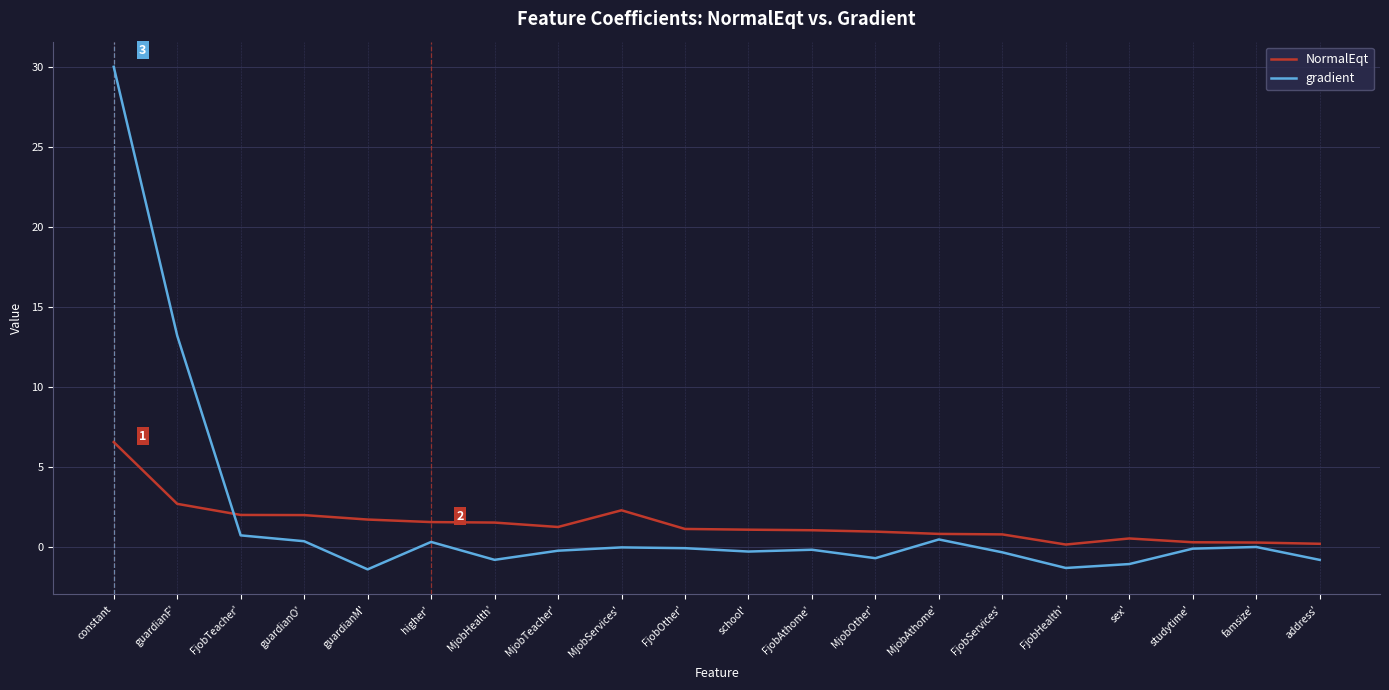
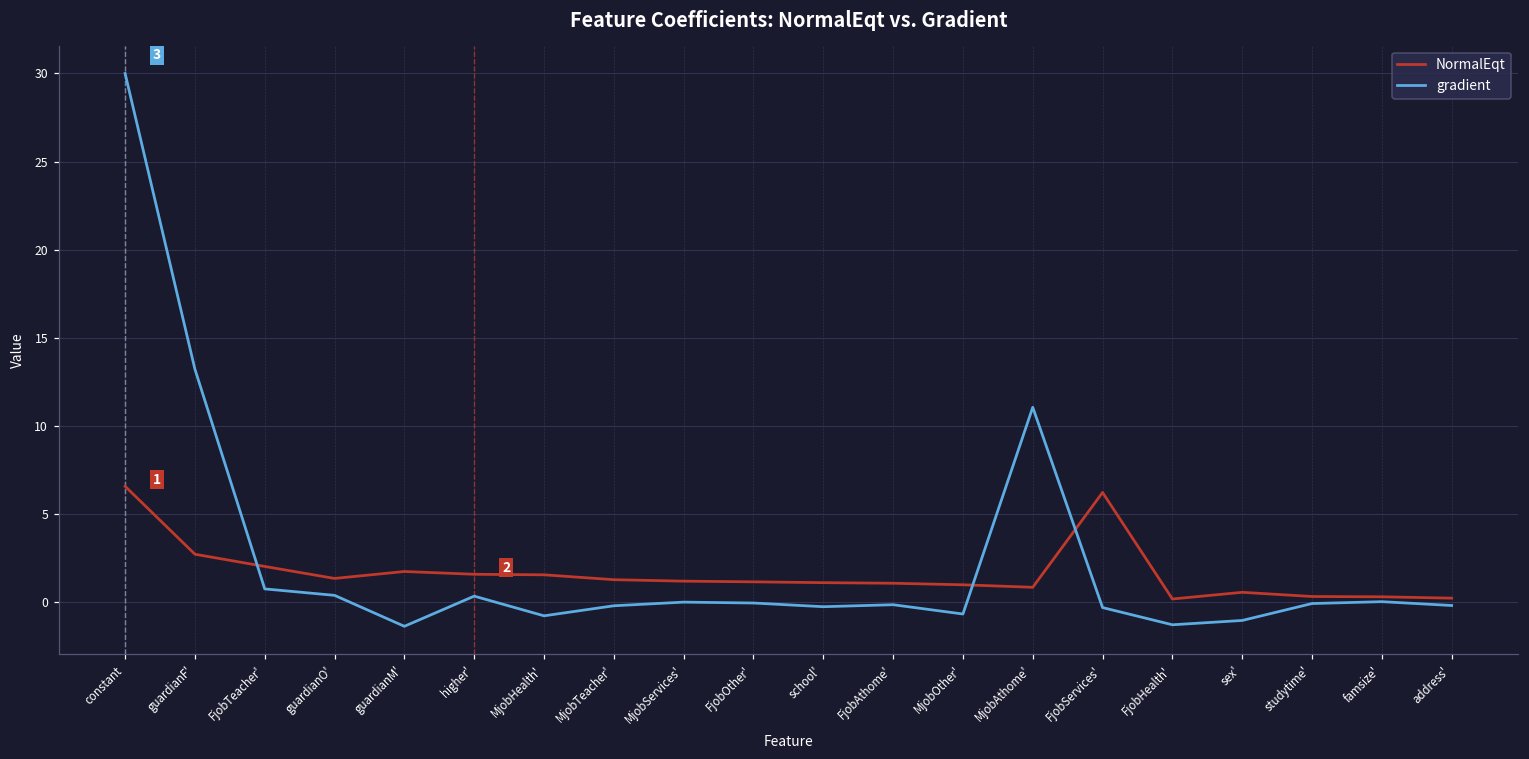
  {
    "NormalEqt": {
      "constant": 6.6,
      "guardianF'": 2.7,
      "FjobTeacher'": 2.0,
-     "guardianO'": 2.0,
+     "guardianO'": 1.3,
      "guardianM'": 1.7,
      "MjobTeacher'": 1.3,
-     "MjobServices'": 2.3,
+     "MjobServices'": 1.2,
      "FjobOther'": 1.2,
      "school'": 1.1,
      "FjobAthome'": 1.1,
      "MjobOther'": 1.0,
      "MjobAthome'": 0.8,
-     "FjobServices'": 0.8,
+     "FjobServices'": 6.2,
      "FjobHealth'": 0.2,
      "sex'": 0.6,
      "studytime'": 0.3,
      "famsize'": 0.3,
      "address'": 0.2
    },
    "gradient": {
      "constant": 30.0,
      "guardianF'": 13.2,
      "FjobTeacher'": 0.8,
      "guardianO'": 0.4,
      "guardianM'": -1.4,
      "higher'": 0.3,
      "MjobHealth'": -0.8,
      "MjobTeacher'": -0.2,
      "MjobServices'": 0.0,
      "FjobOther'": 0.0,
      "school'": -0.3,
      "FjobAthome'": -0.1,
      "MjobOther'": -0.7,
-     "MjobAthome'": 0.5,
+     "MjobAthome'": 11.1,
      "FjobServices'": -0.3,
      "FjobHealth'": -1.3,
      "sex'": -1.0,
      "studytime'": -0.1,
      "famsize'": 0.0,
-     "address'": -0.8
+     "address'": -0.2
    }
  }
